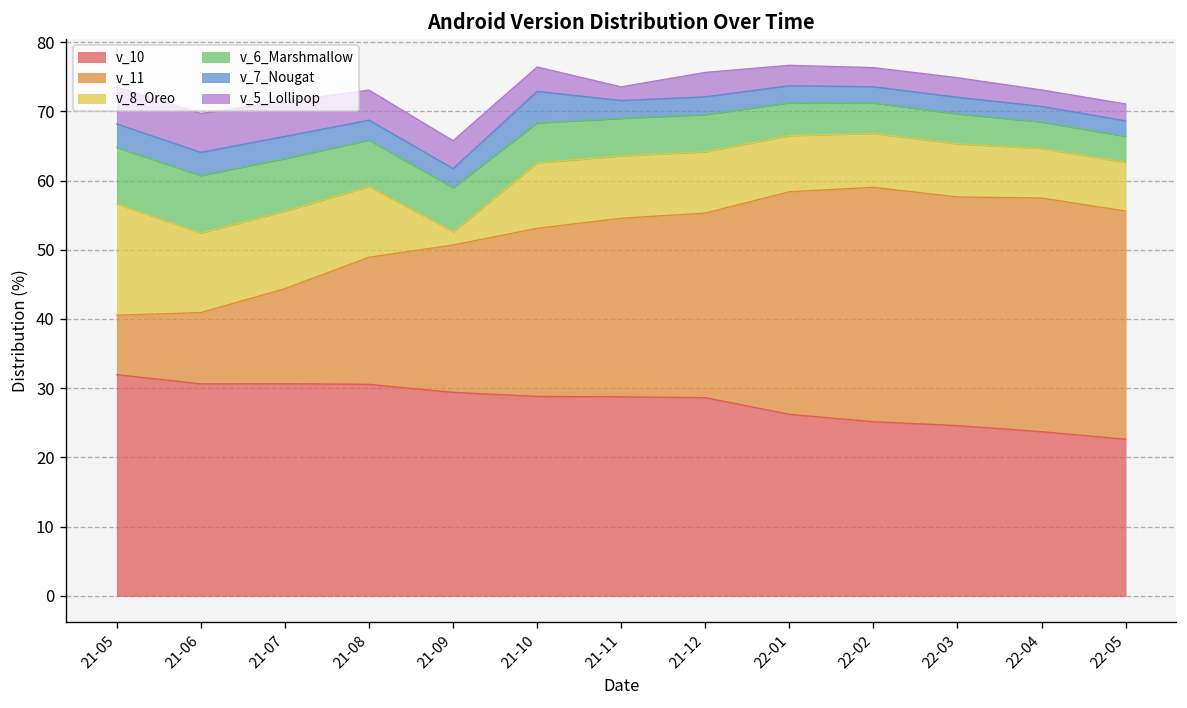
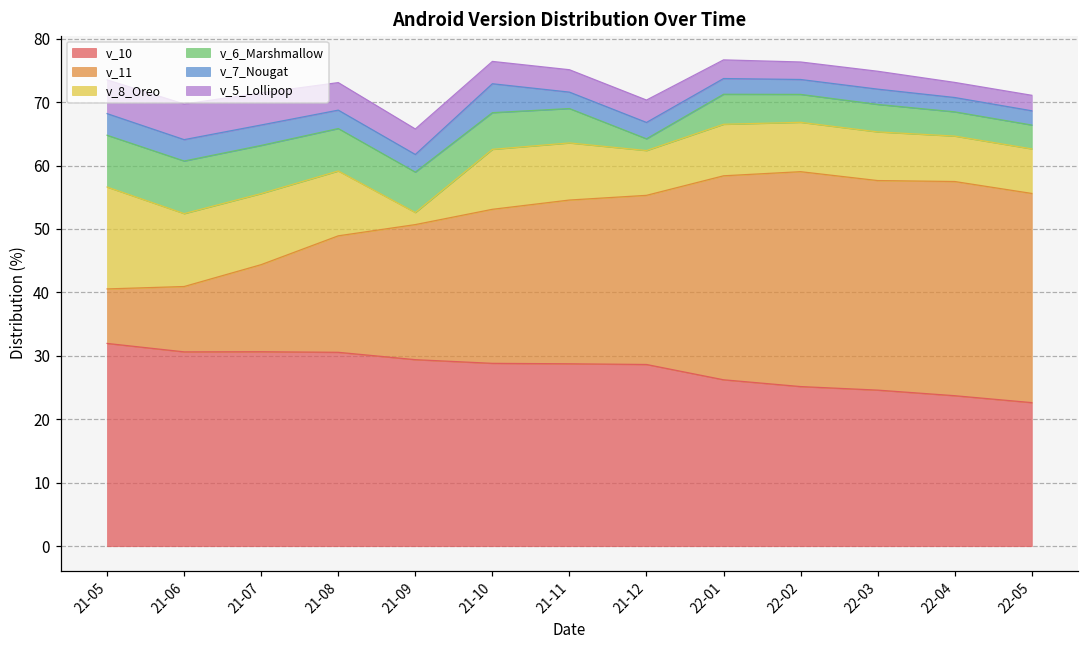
  {
    "v_8_Oreo": {
      "21-05": 16,
      "21-06": 11,
      "21-07": 11,
      "21-08": 10,
      "21-09": 2,
      "21-10": 9,
      "21-11": 9,
-     "21-12": 9,
+     "21-12": 7,
      "22-01": 8,
      "22-02": 8,
      "22-03": 8,
      "22-04": 7,
      "22-05": 7
    },
    "v_6_Marshmallow": {
      "21-05": 8,
      "21-06": 8,
      "21-07": 8,
      "21-08": 7,
      "21-09": 6,
      "21-10": 6,
      "21-11": 5,
-     "21-12": 5,
+     "21-12": 2,
      "22-01": 5,
      "22-02": 4,
      "22-03": 4,
      "22-04": 4,
      "22-05": 4
    },
    "v_7_Nougat": {
      "21-05": 3,
      "21-06": 3,
      "21-07": 3,
      "21-08": 3,
      "21-09": 3,
      "21-10": 5,
      "21-11": 3,
      "21-12": 3,
      "22-01": 2,
      "22-02": 2,
      "22-03": 2,
      "22-04": 2,
      "22-05": 2
    },
    "v_5_Lollipop": {
      "21-06": 6,
      "21-08": 4,
      "21-09": 4,
      "21-10": 4,
-     "21-11": 2,
+     "21-11": 4,
      "21-12": 4,
      "22-01": 3,
      "22-02": 3,
      "22-03": 3,
      "22-04": 2,
      "22-05": 2
    }
  }
